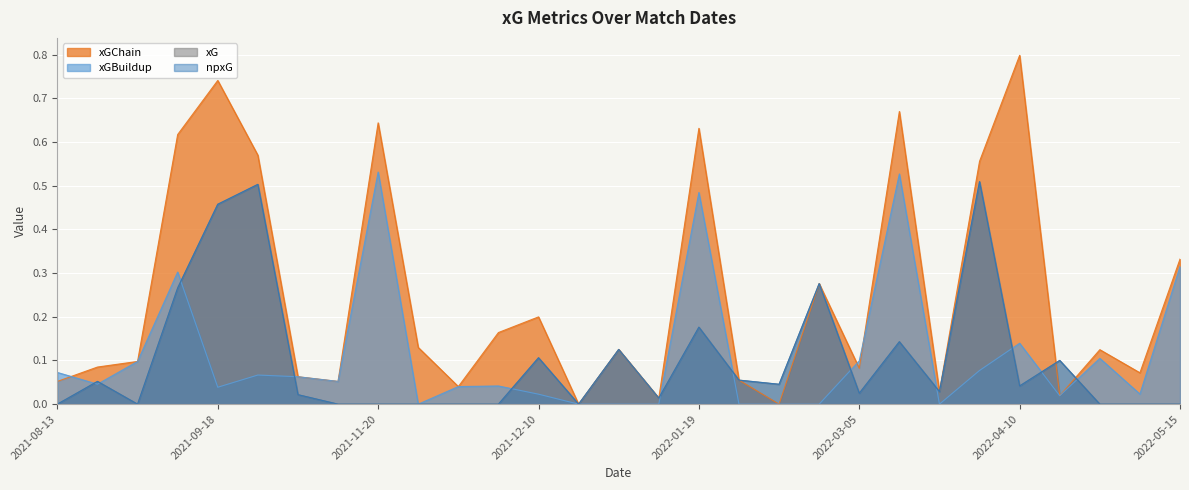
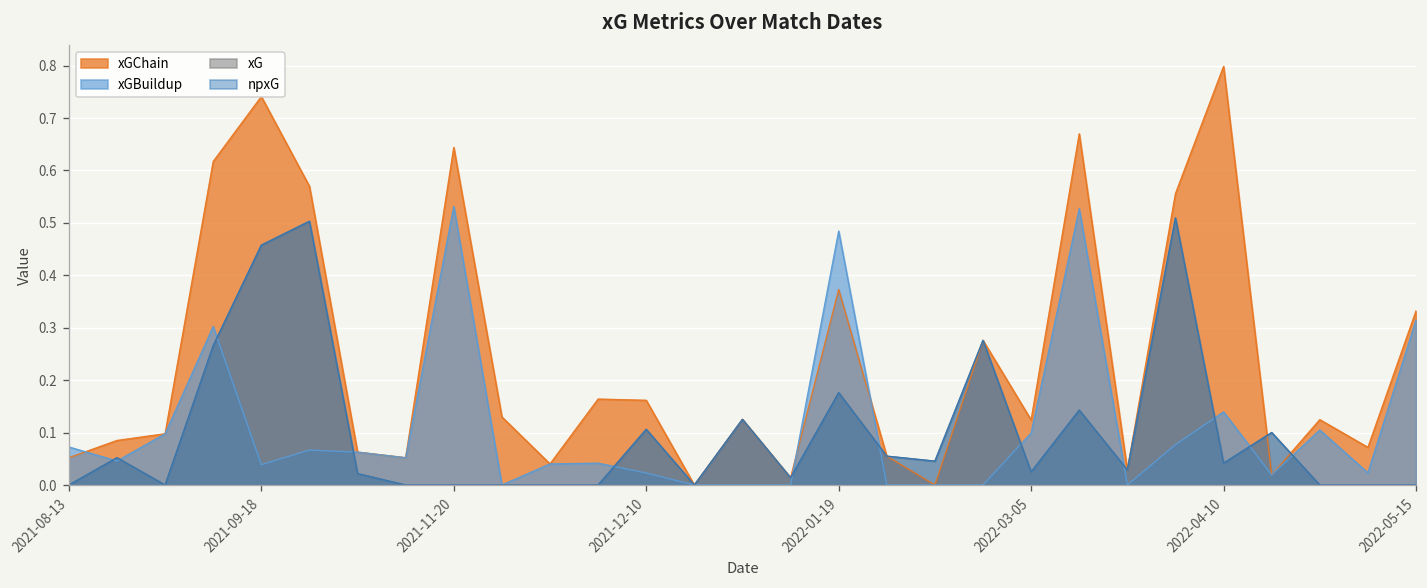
  {
    "xGChain": {
      "2021-08-13": 0.05,
      "2021-09-18": 0.74,
      "2021-11-20": 0.64,
-     "2021-12-10": 0.20,
-     "2022-01-19": 0.63,
-     "2022-03-05": 0.08,
+     "2021-12-10": 0.16,
+     "2022-01-19": 0.37,
+     "2022-03-05": 0.12,
      "2022-04-10": 0.80,
      "2022-05-15": 0.33
    }
  }
